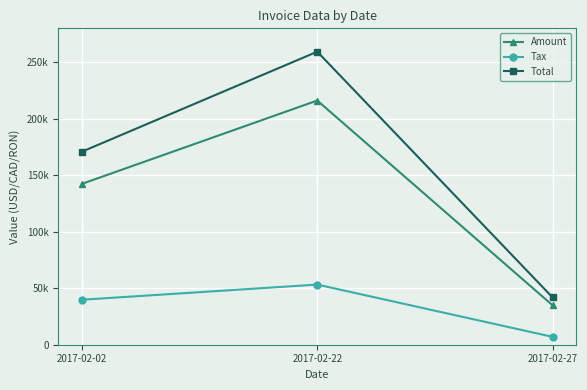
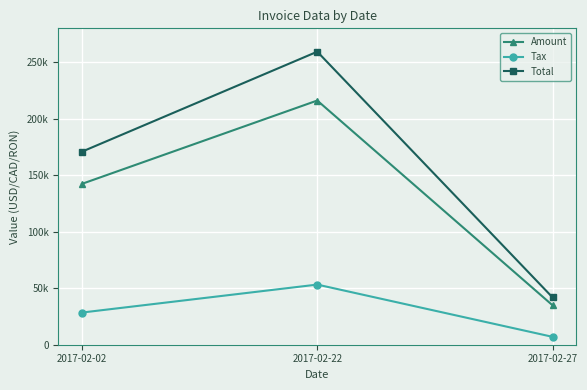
  {
    "Tax": {
-     "2017-02-02": 40000,
+     "2017-02-02": 28000,
      "2017-02-22": 53000,
      "2017-02-27": 7000
    }
  }
